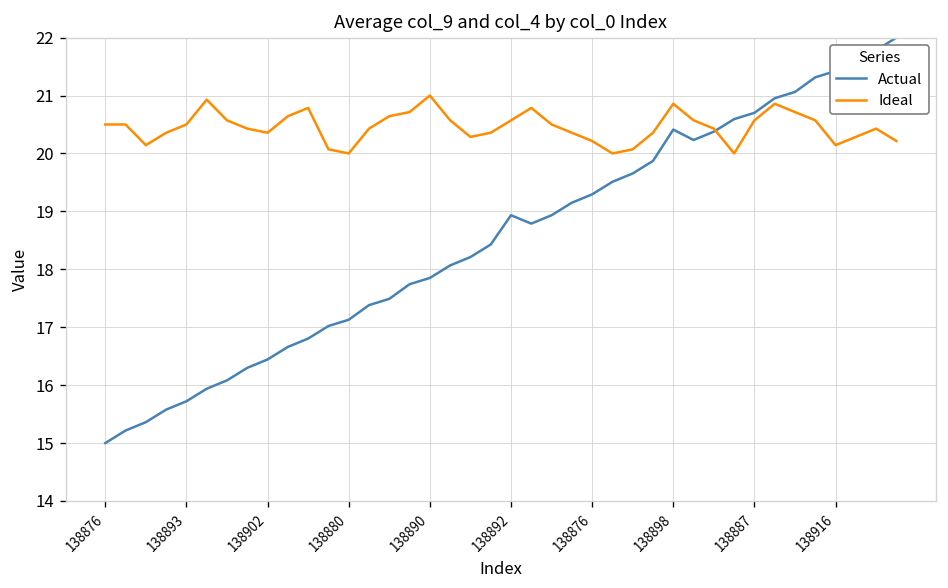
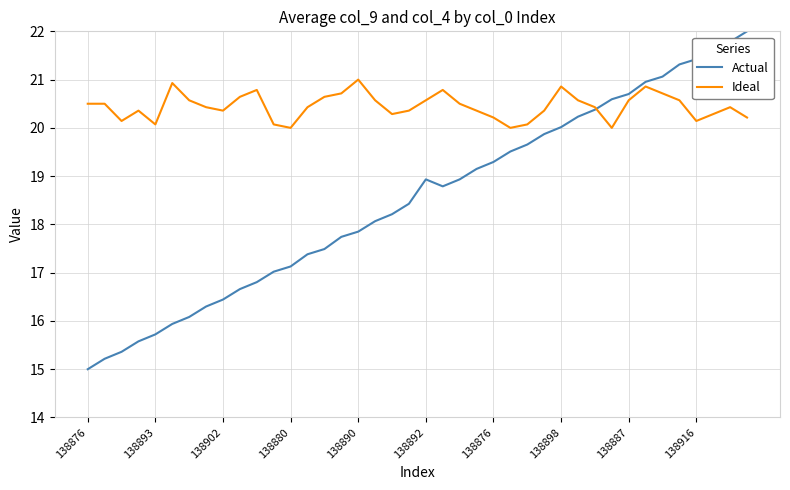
  {
    "Actual": {
      "138893": 15.7,
      "138902": 16.4,
      "138880": 17.1,
      "138890": 17.9,
      "138892": 18.9,
-     "138898": 20.4,
+     "138898": 20.0,
      "138887": 20.7
    },
    "Ideal": {
-     "138893": 20.5,
+     "138893": 20.1,
      "138902": 20.4,
      "138880": 20.0,
      "138890": 21.0,
      "138892": 20.6,
      "138898": 20.9,
      "138887": 20.6,
      "138916": 20.1
    }
  }
